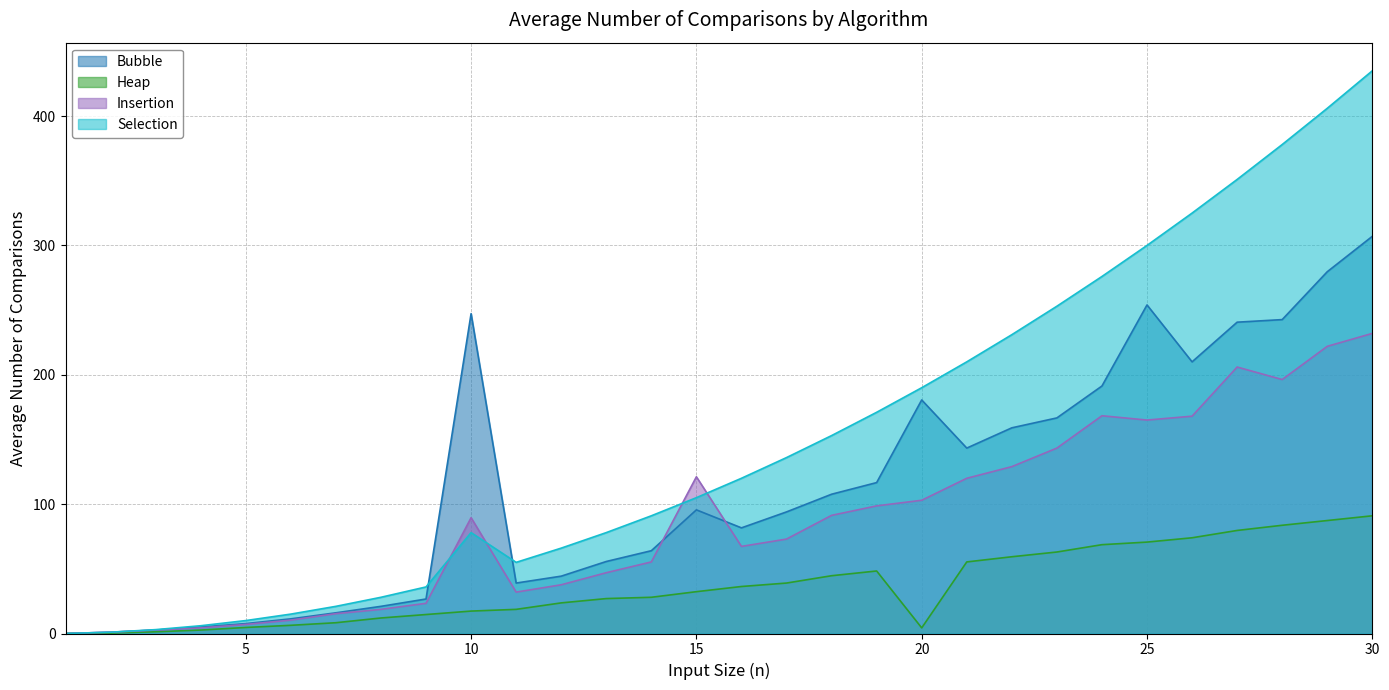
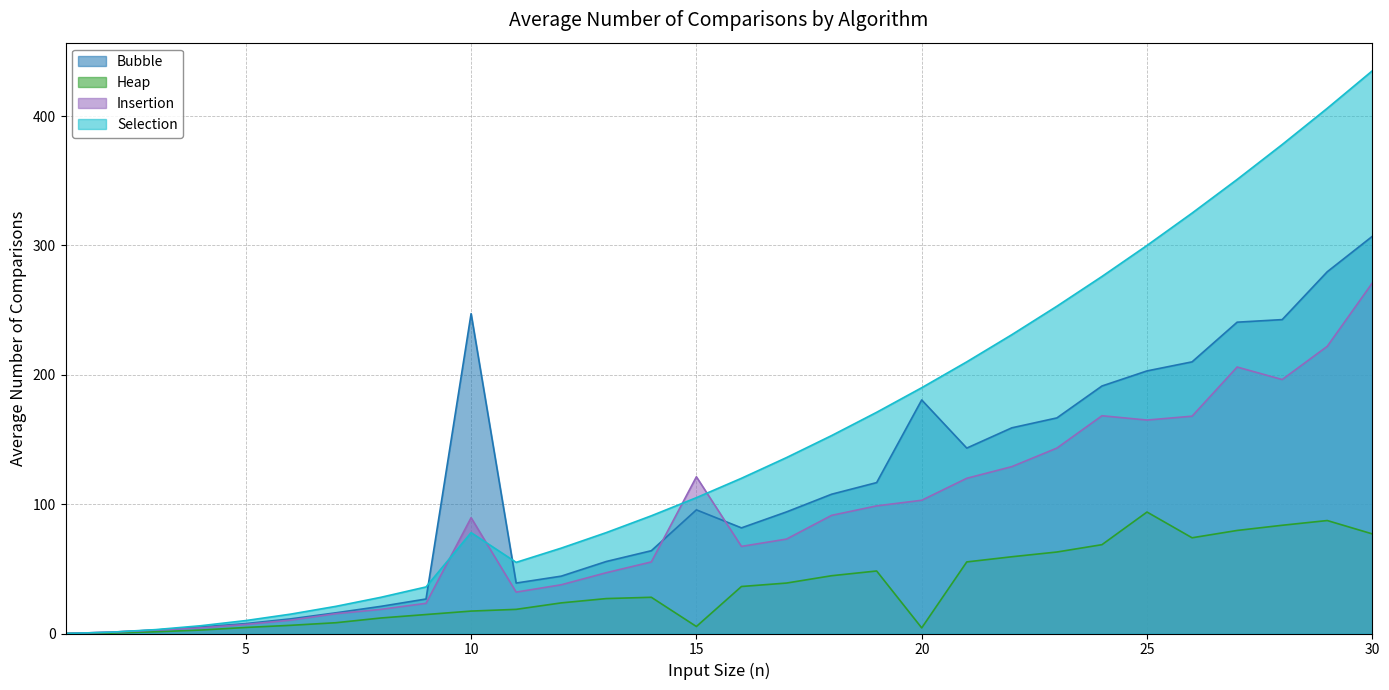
  {
    "Bubble": {
      "10": 247,
      "15": 96,
      "20": 181,
-     "25": 254,
+     "25": 203,
      "30": 307
    },
    "Heap": {
      "5": 5,
      "10": 17,
-     "15": 32,
+     "15": 5,
      "20": 4,
-     "25": 71,
-     "30": 91
+     "25": 94,
+     "30": 77
    },
    "Insertion": {
      "10": 90,
      "15": 121,
      "20": 103,
      "25": 165,
-     "30": 232
+     "30": 271
    },
    "Selection": {
      "5": 10,
      "10": 78,
      "15": 105,
      "20": 190,
      "25": 300,
      "30": 435
    }
  }
